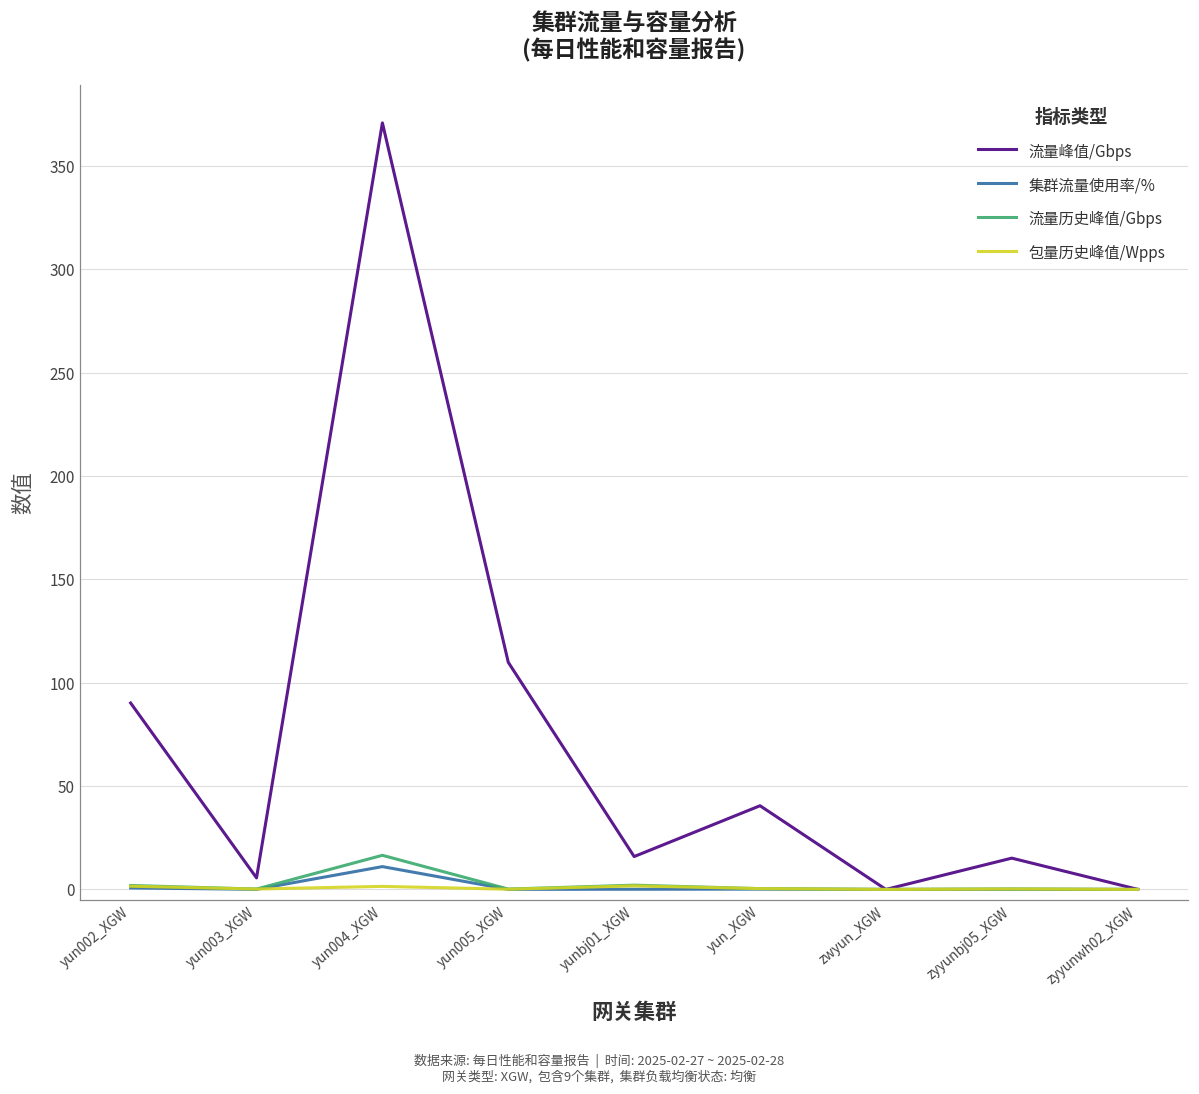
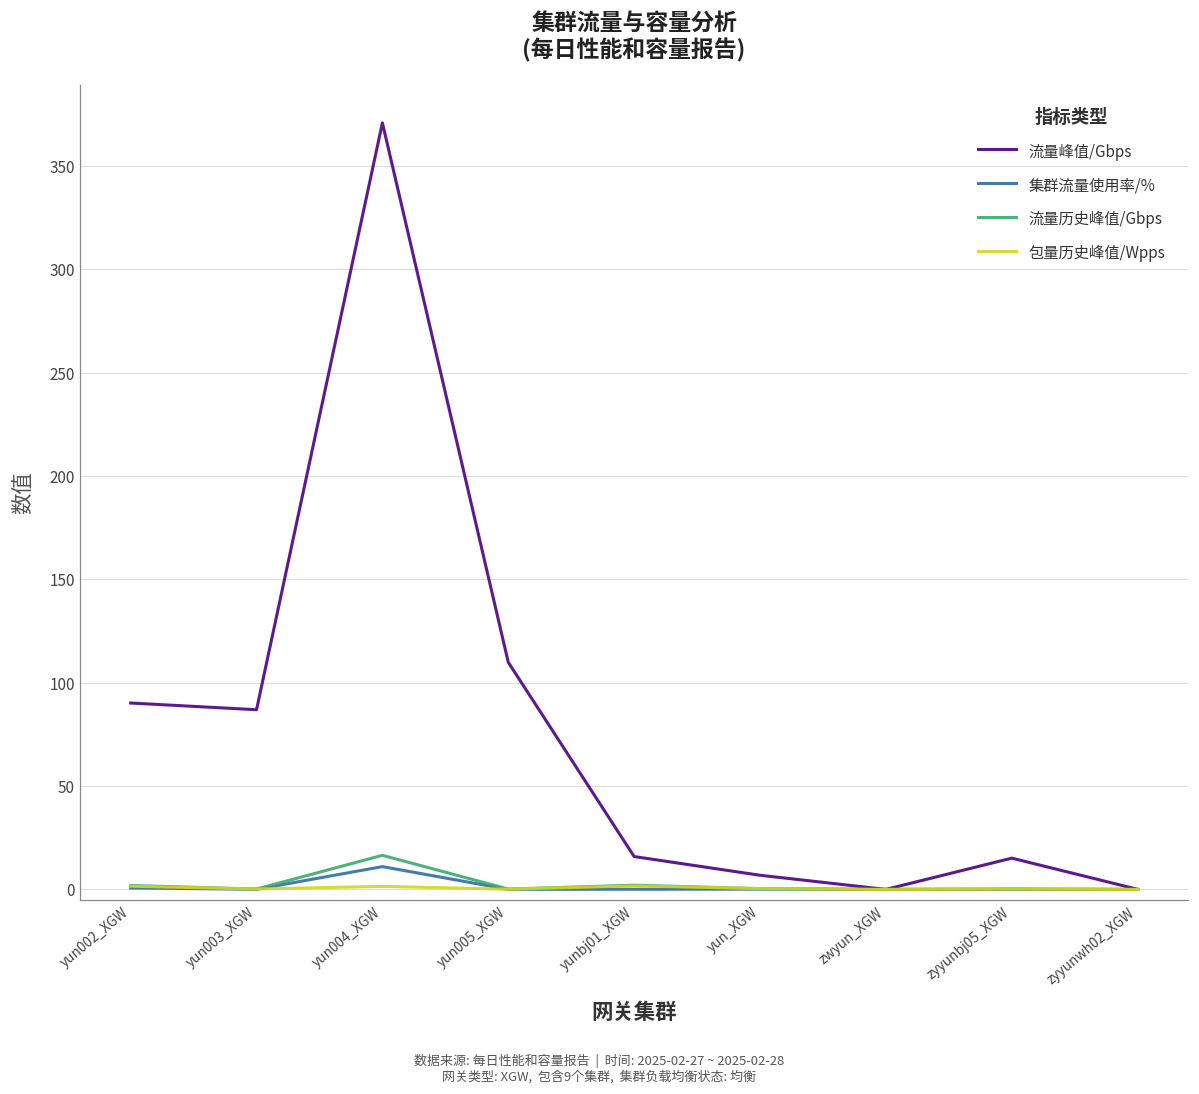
  {
    "流量峰值/Gbps": {
      "yun002_XGW": 90,
-     "yun003_XGW": 6,
+     "yun003_XGW": 87,
      "yun004_XGW": 371,
      "yun005_XGW": 110,
      "yunbj01_XGW": 16,
-     "yun_XGW": 40,
+     "yun_XGW": 7,
      "zyyunbj05_XGW": 15
    },
    "集群流量使用率/%": {
      "yun004_XGW": 11,
      "yunbj01_XGW": 0
    },
    "流量历史峰值/Gbps": {
      "yun004_XGW": 17
    },
    "包量历史峰值/Wpps": {
      "yun004_XGW": 1
    }
  }
